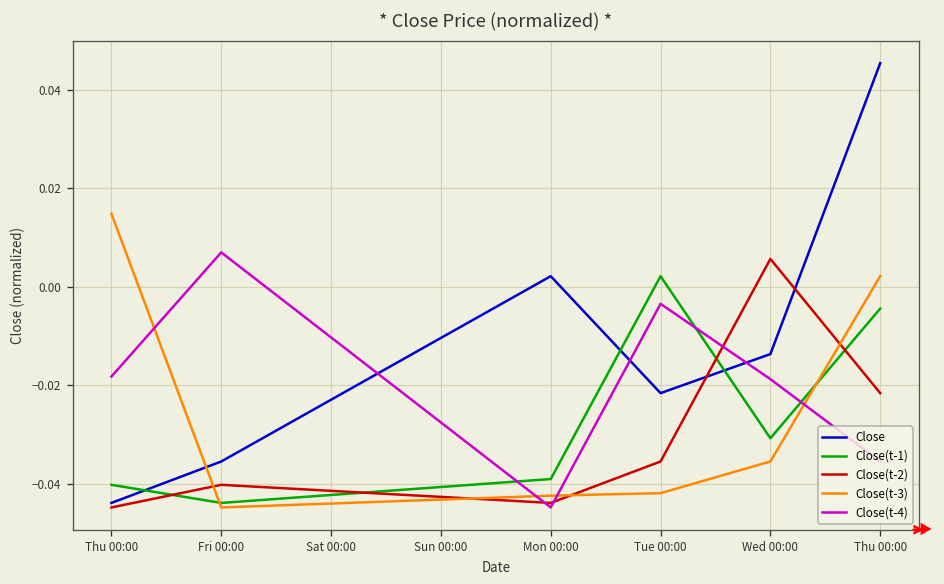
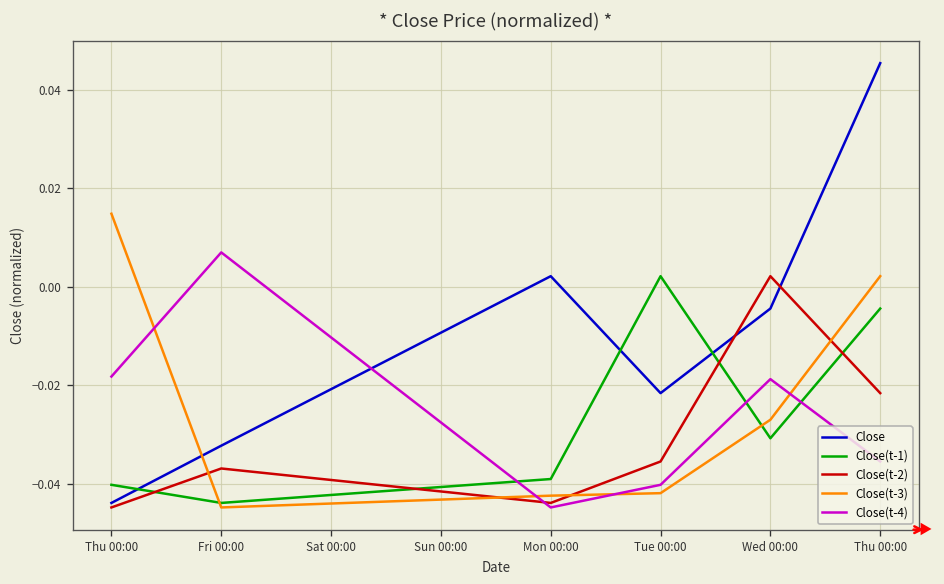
  {
    "Close": {
-     "Fri 00:00": -0.035,
+     "Fri 00:00": -0.032,
      "Mon 00:00": 0.002,
      "Tue 00:00": -0.022,
-     "Wed 00:00": -0.014
+     "Wed 00:00": -0.004
    },
    "Close(t-1)": {
      "Fri 00:00": -0.044,
      "Mon 00:00": -0.039,
      "Tue 00:00": 0.002,
      "Wed 00:00": -0.031
    },
    "Close(t-2)": {
-     "Fri 00:00": -0.040,
+     "Fri 00:00": -0.037,
      "Mon 00:00": -0.044,
      "Tue 00:00": -0.035,
-     "Wed 00:00": 0.006
+     "Wed 00:00": 0.002
    },
    "Close(t-3)": {
      "Fri 00:00": -0.045,
      "Mon 00:00": -0.042,
      "Tue 00:00": -0.042,
-     "Wed 00:00": -0.035
+     "Wed 00:00": -0.027
    },
    "Close(t-4)": {
      "Fri 00:00": 0.007,
      "Mon 00:00": -0.045,
-     "Tue 00:00": -0.003,
+     "Tue 00:00": -0.040,
      "Wed 00:00": -0.019
    }
  }
